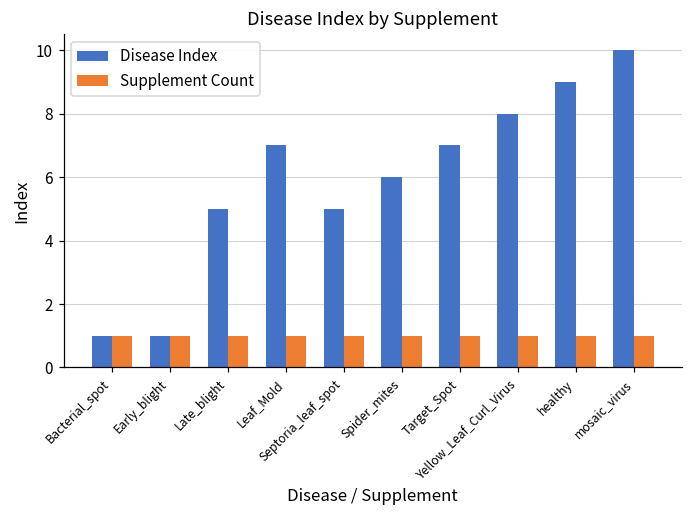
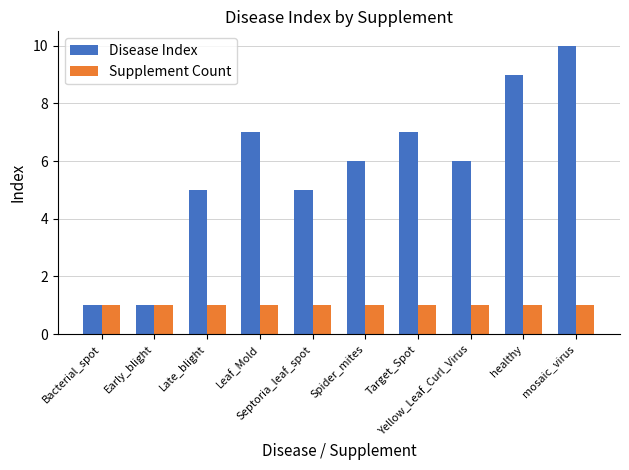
  {
    "Disease Index": {
      "Bacterial_spot": 1,
      "Early_blight": 1,
      "Late_blight": 5,
      "Leaf_Mold": 7,
      "Septoria_leaf_spot": 5,
      "Spider_mites": 6,
      "Target_Spot": 7,
-     "Yellow_Leaf_Curl_Virus": 8,
+     "Yellow_Leaf_Curl_Virus": 6,
      "healthy": 9,
      "mosaic_virus": 10
    },
    "Supplement Count": {
      "Bacterial_spot": 1,
      "Early_blight": 1,
      "Late_blight": 1,
      "Leaf_Mold": 1,
      "Septoria_leaf_spot": 1,
      "Spider_mites": 1,
      "Target_Spot": 1,
      "Yellow_Leaf_Curl_Virus": 1,
      "healthy": 1,
      "mosaic_virus": 1
    }
  }
